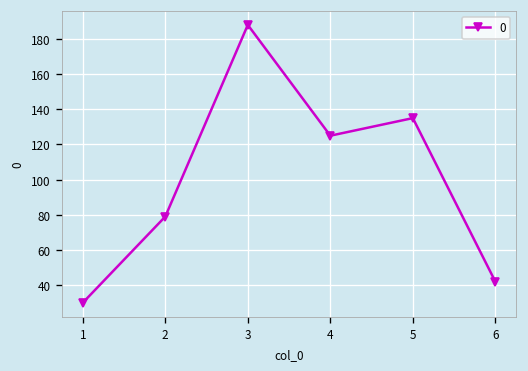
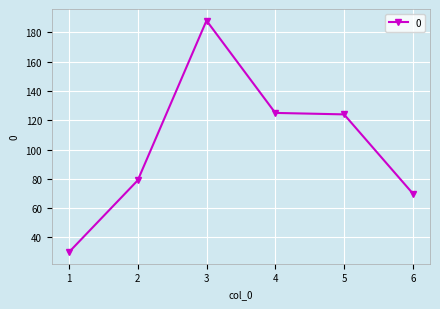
  {
    "1": 30,
    "2": 79,
    "3": 188,
    "4": 125,
-   "5": 135,
-   "6": 42
+   "5": 124,
+   "6": 70
  }
